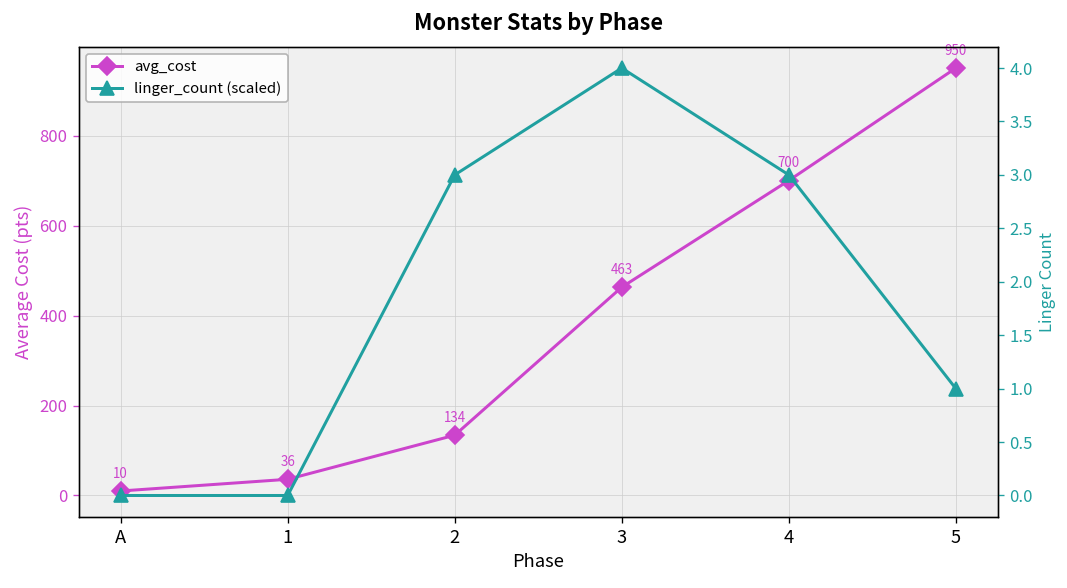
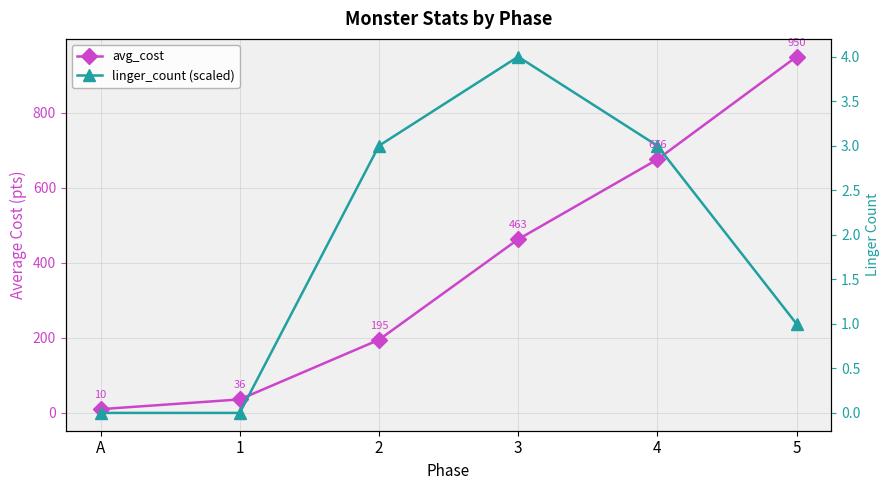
  {
    "avg_cost": {
      "A": 10,
      "1": 36,
-     "2": 134,
+     "2": 195,
      "3": 463,
-     "4": 700,
+     "4": 676,
      "5": 950
    }
  }
